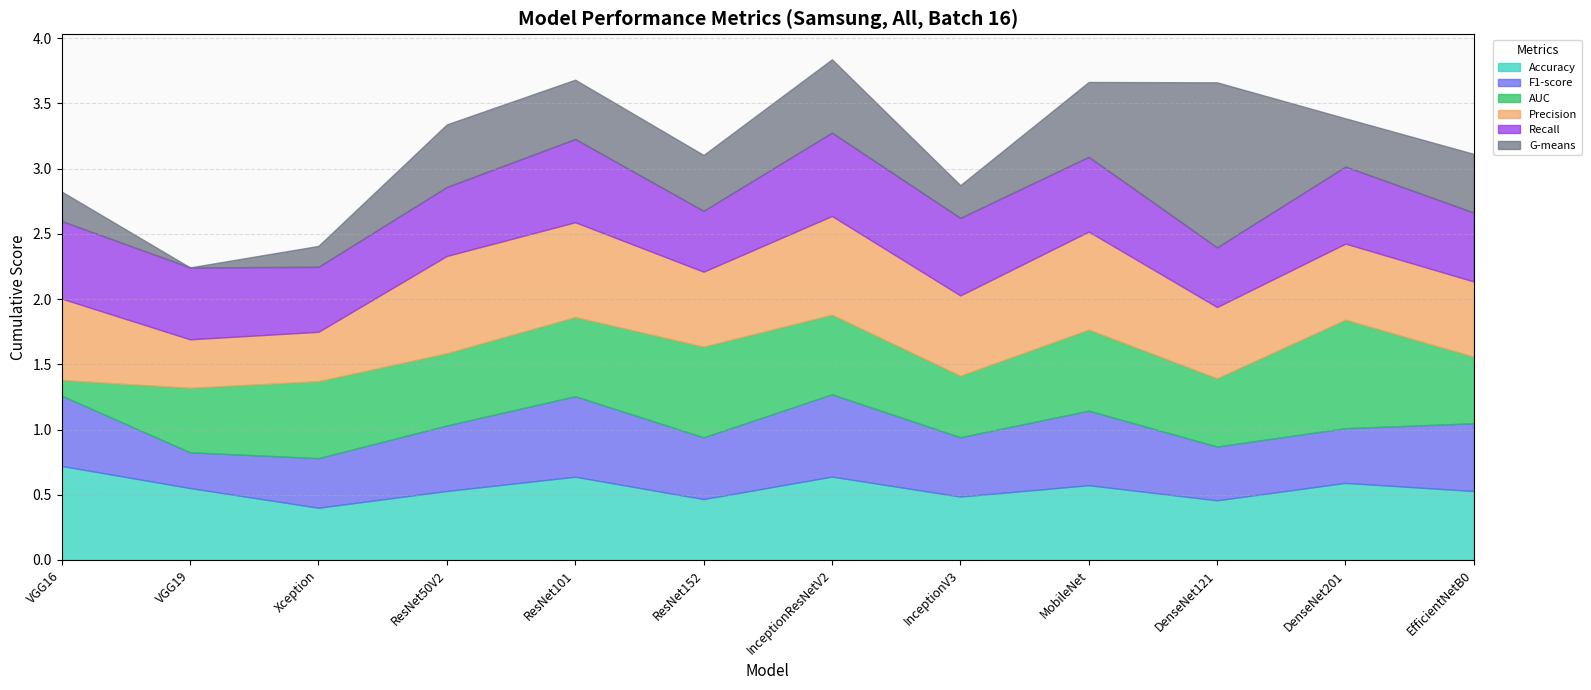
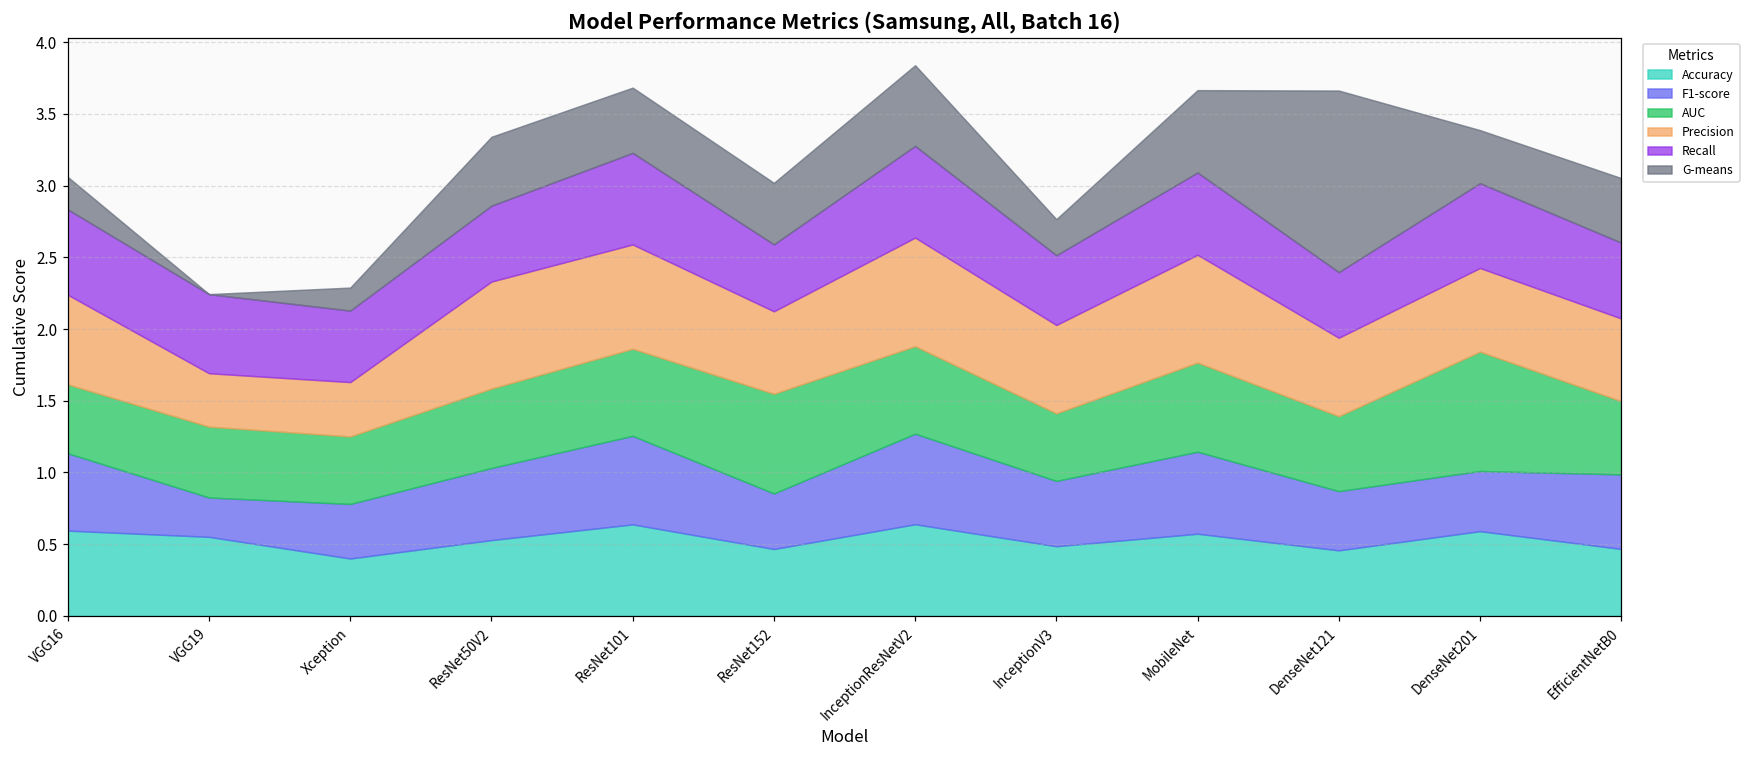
  {
    "Accuracy": {
-     "VGG16": 0.72,
+     "VGG16": 0.59,
      "VGG19": 0.55,
      "Xception": 0.40,
      "ResNet50V2": 0.53,
      "ResNet101": 0.64,
      "ResNet152": 0.47,
      "InceptionResNetV2": 0.64,
      "InceptionV3": 0.49,
      "MobileNet": 0.57,
      "DenseNet121": 0.46,
      "DenseNet201": 0.59,
-     "EfficientNetB0": 0.53
+     "EfficientNetB0": 0.47
    },
    "F1-score": {
      "VGG16": 0.54,
      "VGG19": 0.27,
      "Xception": 0.38,
      "ResNet50V2": 0.50,
      "ResNet101": 0.62,
-     "ResNet152": 0.47,
+     "ResNet152": 0.39,
      "InceptionResNetV2": 0.63,
      "InceptionV3": 0.46,
      "MobileNet": 0.57,
      "DenseNet121": 0.41,
      "DenseNet201": 0.42,
      "EfficientNetB0": 0.52
    },
    "AUC": {
-     "VGG16": 0.12,
+     "VGG16": 0.48,
      "VGG19": 0.49,
-     "Xception": 0.59,
+     "Xception": 0.47,
      "ResNet50V2": 0.55,
      "ResNet101": 0.61,
      "ResNet152": 0.70,
      "InceptionResNetV2": 0.61,
      "InceptionV3": 0.47,
      "MobileNet": 0.62,
      "DenseNet121": 0.52,
      "DenseNet201": 0.83,
      "EfficientNetB0": 0.51
    },
    "Precision": {
      "VGG16": 0.62,
      "VGG19": 0.37,
      "Xception": 0.38,
      "ResNet50V2": 0.75,
      "ResNet101": 0.73,
      "ResNet152": 0.57,
      "InceptionResNetV2": 0.76,
      "InceptionV3": 0.62,
      "MobileNet": 0.75,
      "DenseNet121": 0.55,
      "DenseNet201": 0.58,
      "EfficientNetB0": 0.58
    },
    "Recall": {
      "VGG16": 0.59,
      "Xception": 0.50,
      "ResNet50V2": 0.53,
      "ResNet101": 0.64,
      "ResNet152": 0.47,
      "InceptionResNetV2": 0.64,
-     "InceptionV3": 0.59,
+     "InceptionV3": 0.49,
      "MobileNet": 0.57,
      "DenseNet121": 0.46,
      "DenseNet201": 0.59,
      "EfficientNetB0": 0.53
    },
    "G-means": {
      "VGG16": 0.23,
      "Xception": 0.16,
      "ResNet50V2": 0.48,
      "ResNet101": 0.45,
      "ResNet152": 0.43,
      "InceptionResNetV2": 0.56,
      "InceptionV3": 0.25,
      "MobileNet": 0.57,
      "DenseNet121": 1.27,
      "DenseNet201": 0.37,
      "EfficientNetB0": 0.45
    }
  }
